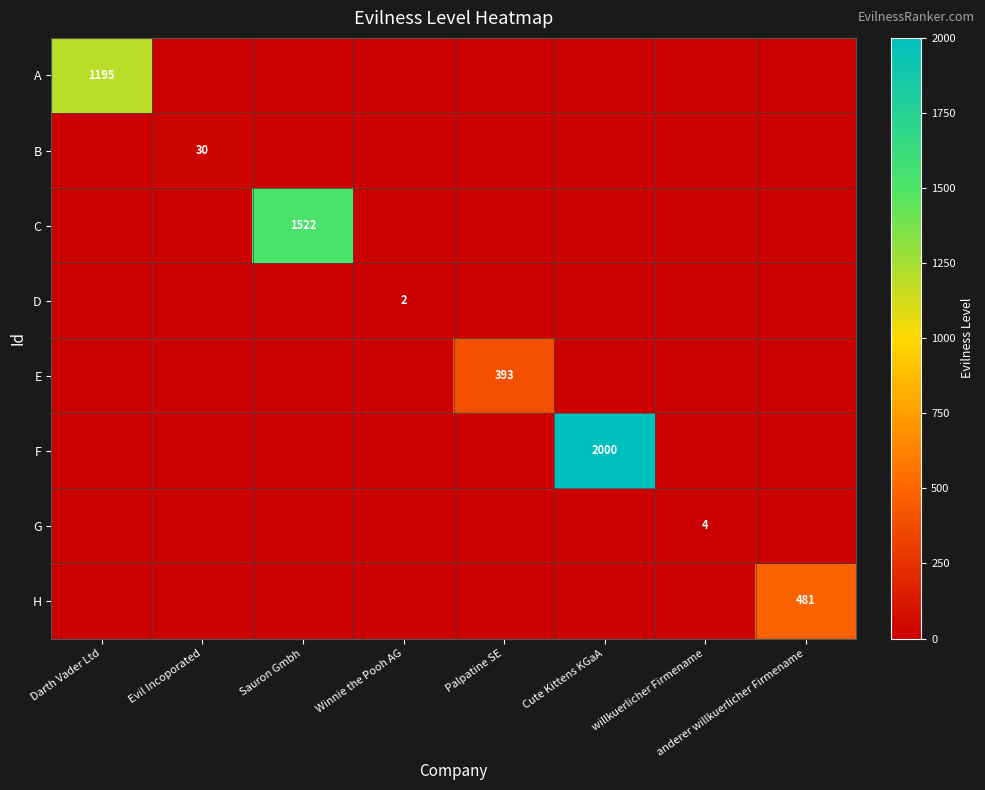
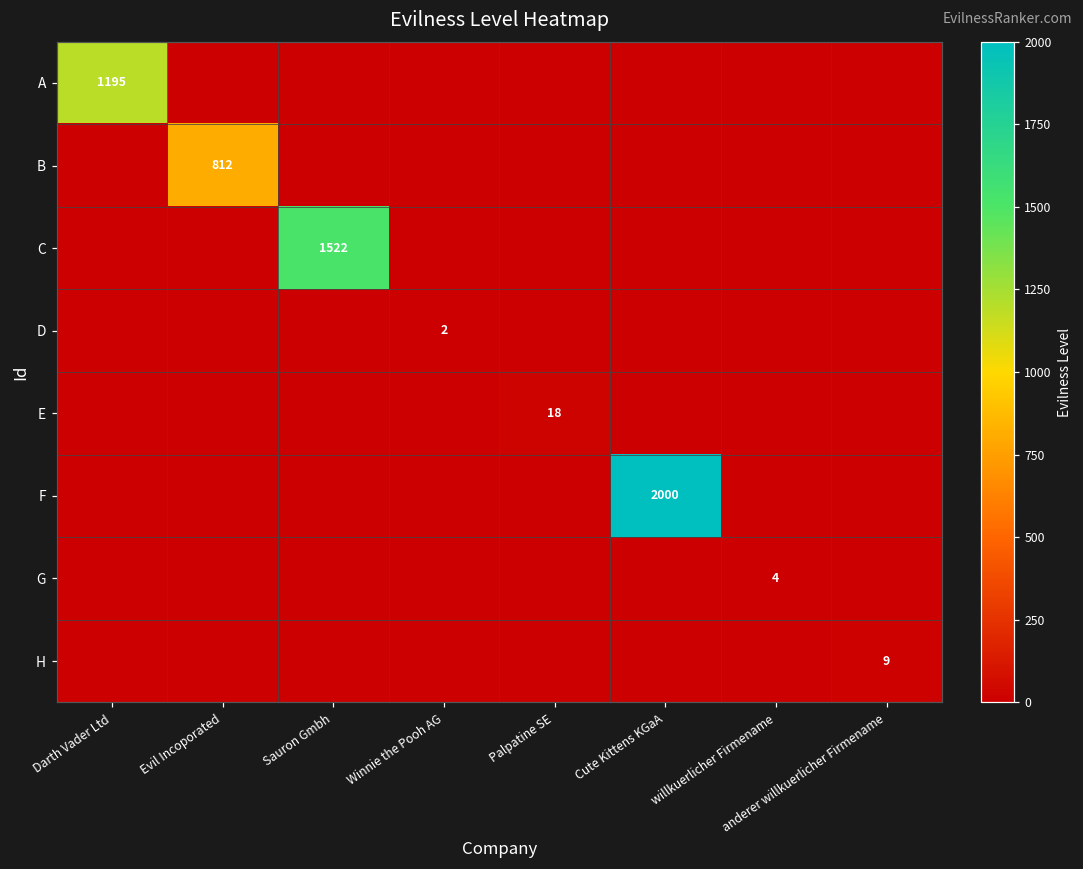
  {
    "A": {
      "Darth Vader Ltd": 1195
    },
    "B": {
-     "Evil Incoporated": 30
+     "Evil Incoporated": 812
    },
    "C": {
      "Sauron Gmbh": 1522
    },
    "D": {
      "Winnie the Pooh AG": 2
    },
    "E": {
-     "Palpatine SE": 393
+     "Palpatine SE": 18
    },
    "F": {
      "Cute Kittens KGaA": 2000
    },
    "G": {
      "willkuerlicher Firmename": 4
    },
    "H": {
-     "anderer willkuerlicher Firmename": 481
+     "anderer willkuerlicher Firmename": 9
    }
  }
